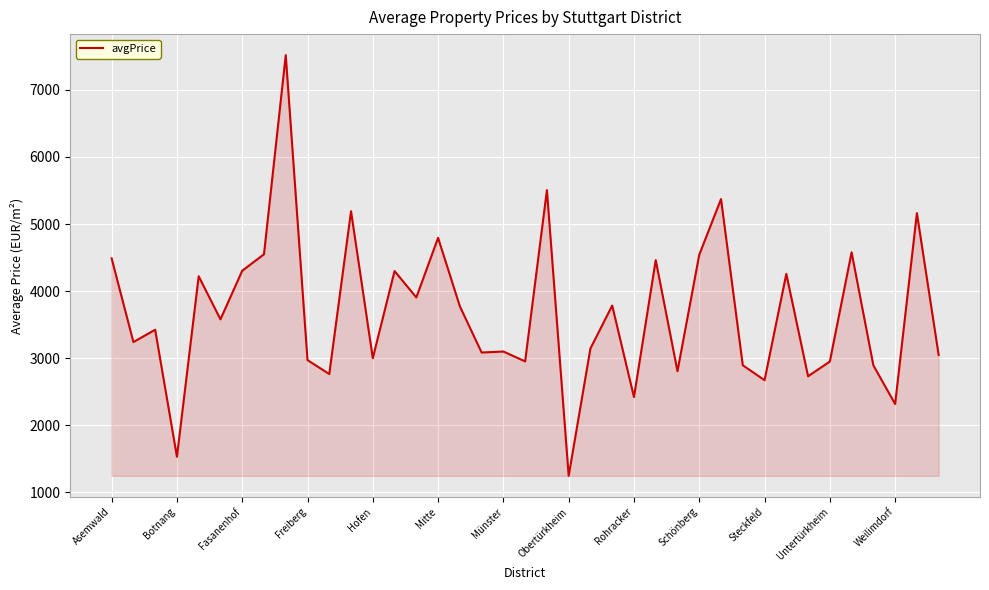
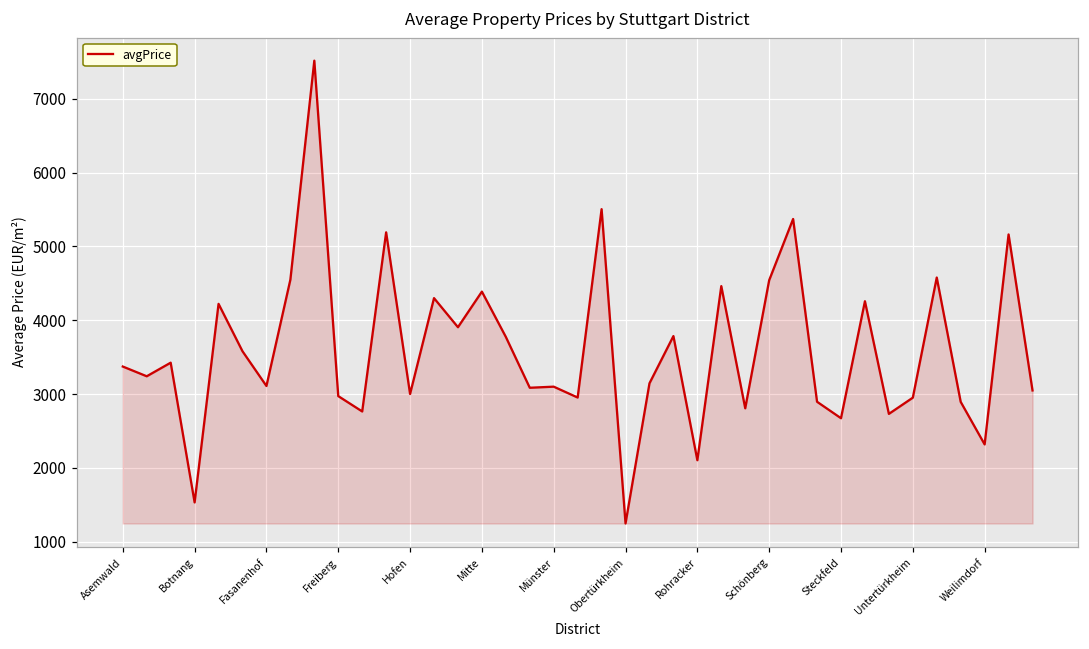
  {
-   "Asemwald": 4500,
+   "Asemwald": 3400,
    "Botnang": 1500,
-   "Fasanenhof": 4300,
+   "Fasanenhof": 3100,
    "Freiberg": 3000,
    "Hofen": 3000,
-   "Mitte": 4800,
+   "Mitte": 4400,
    "Münster": 3100,
    "Obertürkheim": 1200,
-   "Rohracker": 2400,
+   "Rohracker": 2100,
    "Schönberg": 4500,
    "Steckfeld": 2700,
    "Untertürkheim": 3000,
    "Weilimdorf": 2300
  }
